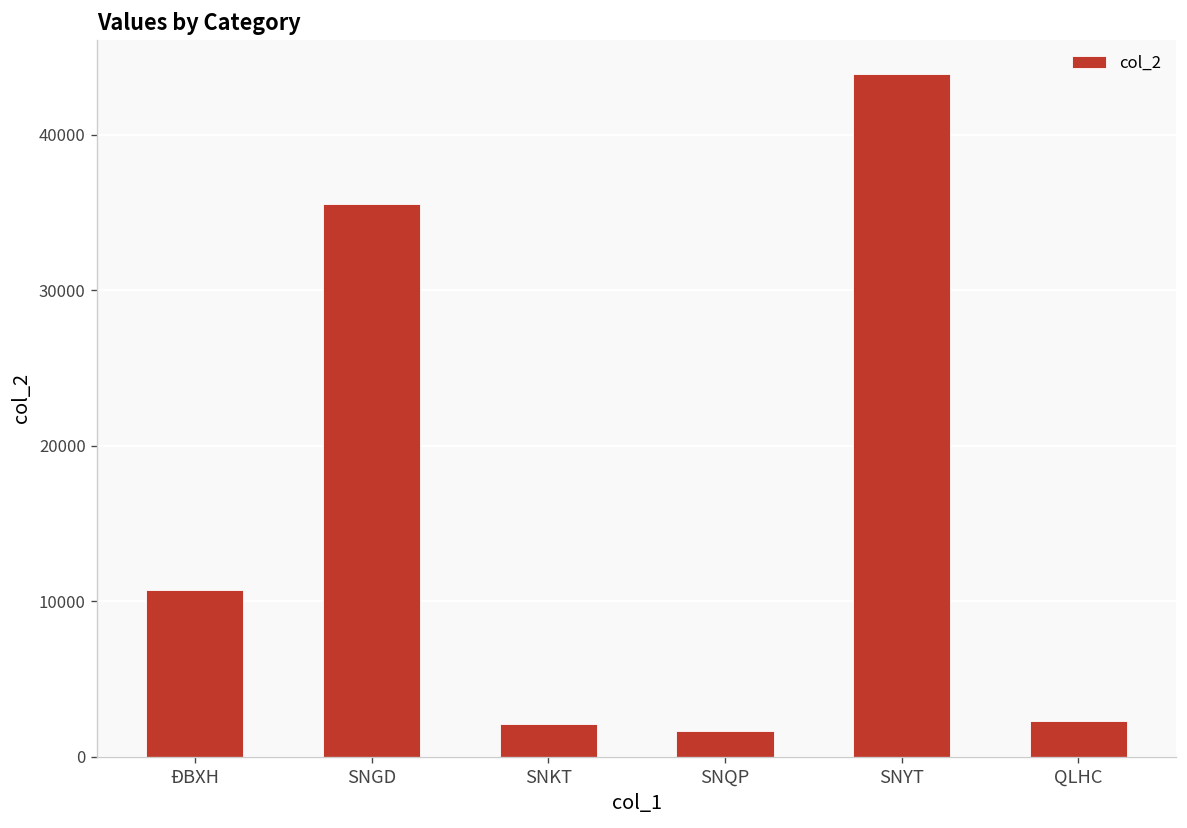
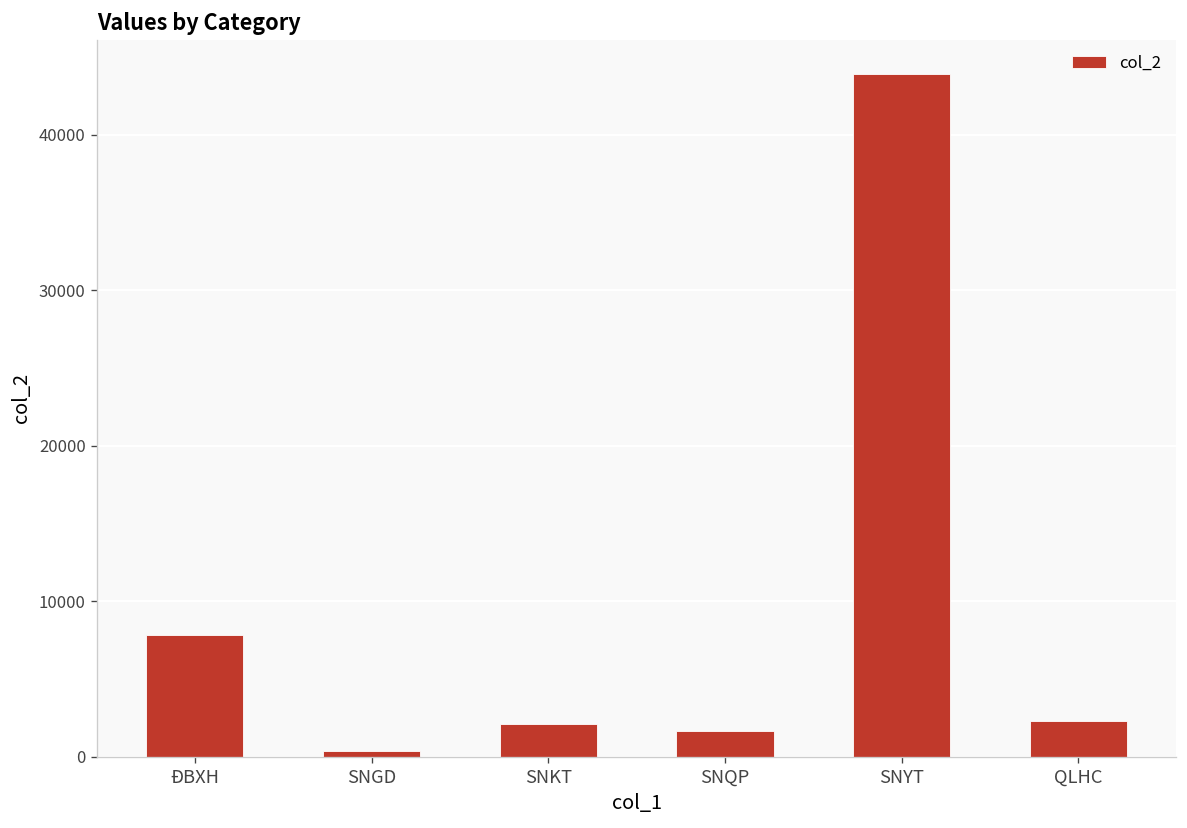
  {
-   "ĐBXH": 10700,
-   "SNGD": 35600,
+   "ĐBXH": 7900,
+   "SNGD": 400,
    "SNKT": 2100,
    "SNQP": 1700,
    "SNYT": 43900,
    "QLHC": 2300
  }
